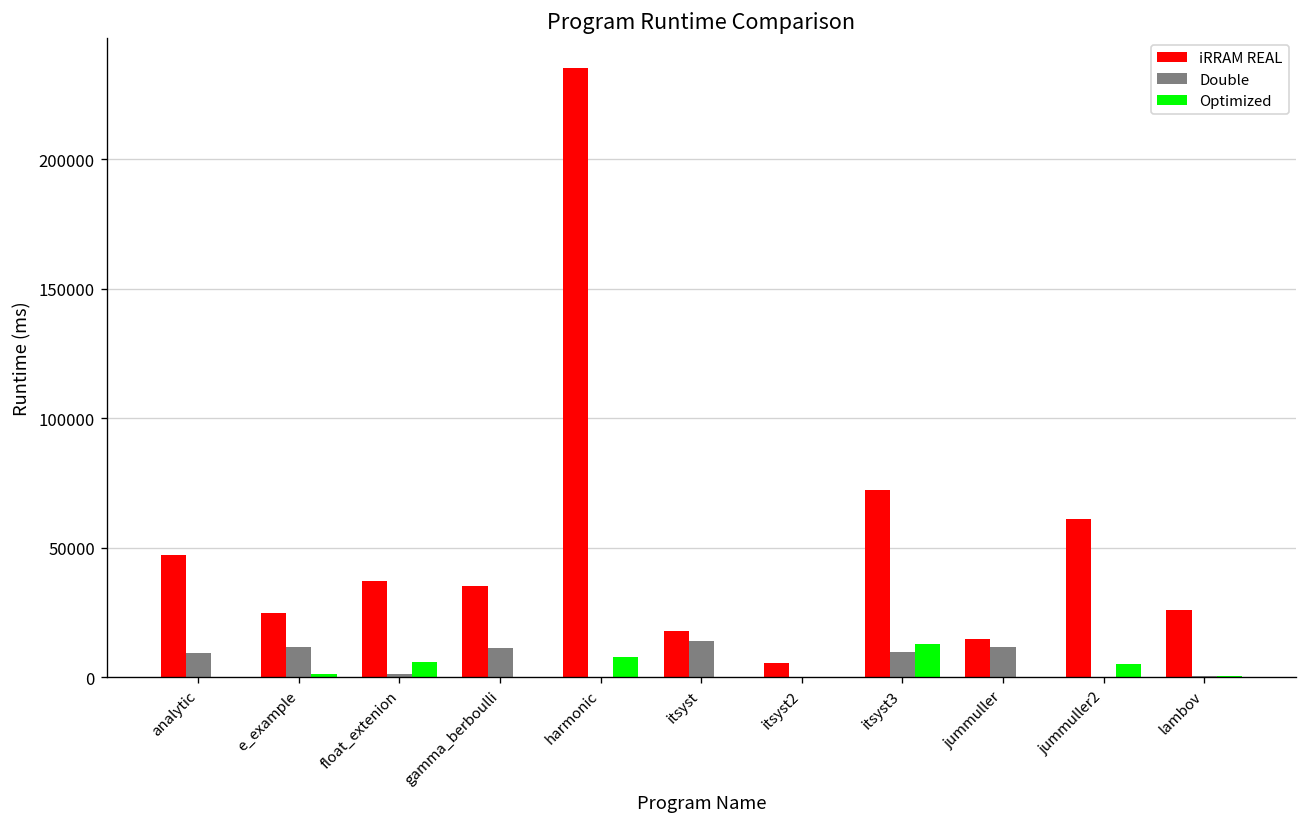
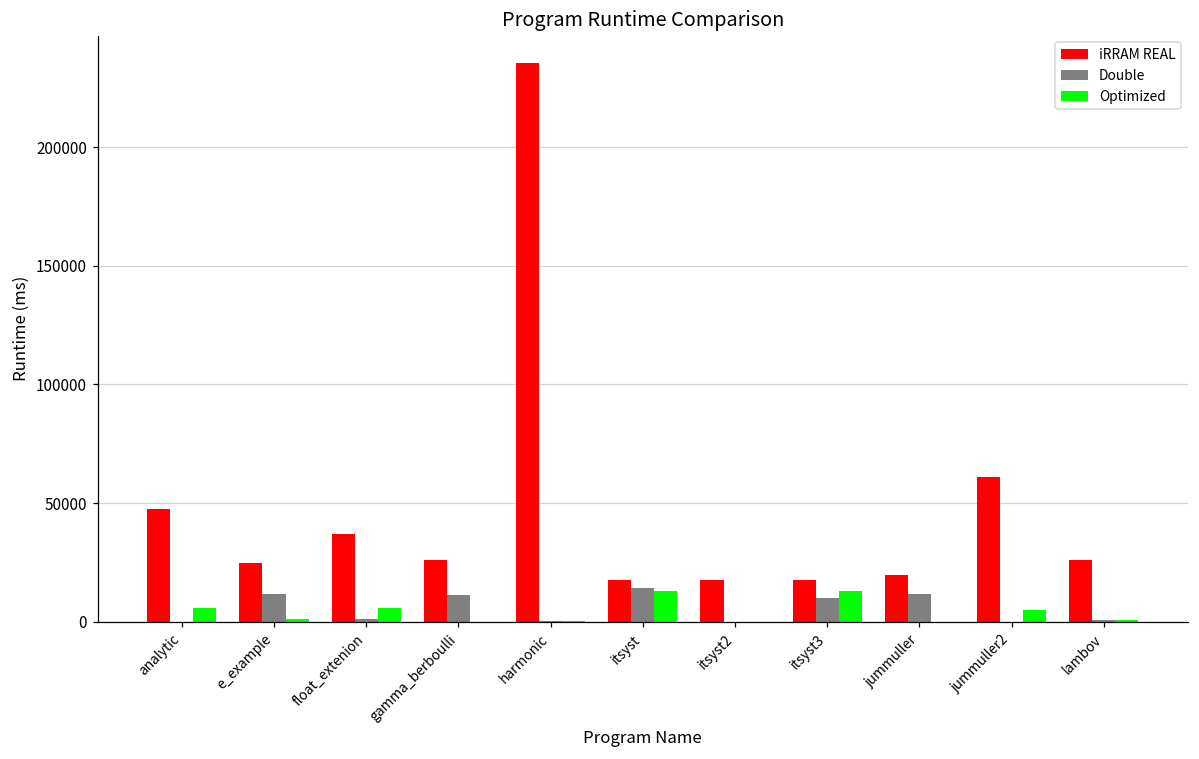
  {
    "iRRAM REAL": {
      "analytic": 47000,
      "e_example": 25000,
      "float_extenion": 37000,
-     "gamma_berboulli": 35000,
+     "gamma_berboulli": 26000,
      "harmonic": 235000,
      "itsyst": 18000,
-     "itsyst2": 6000,
-     "itsyst3": 73000,
-     "jummuller": 15000,
+     "itsyst2": 18000,
+     "itsyst3": 18000,
+     "jummuller": 20000,
      "jummuller2": 61000,
      "lambov": 26000
    },
    "Double": {
-     "analytic": 9000,
+     "analytic": 0,
      "e_example": 12000,
      "float_extenion": 1000,
      "gamma_berboulli": 11000,
      "itsyst": 14000,
      "itsyst3": 10000,
      "jummuller": 12000
    },
    "Optimized": {
-     "analytic": 0,
+     "analytic": 6000,
      "float_extenion": 6000,
-     "harmonic": 8000,
-     "itsyst": 0,
+     "harmonic": 0,
+     "itsyst": 13000,
      "itsyst3": 13000,
      "jummuller2": 5000
    }
  }
